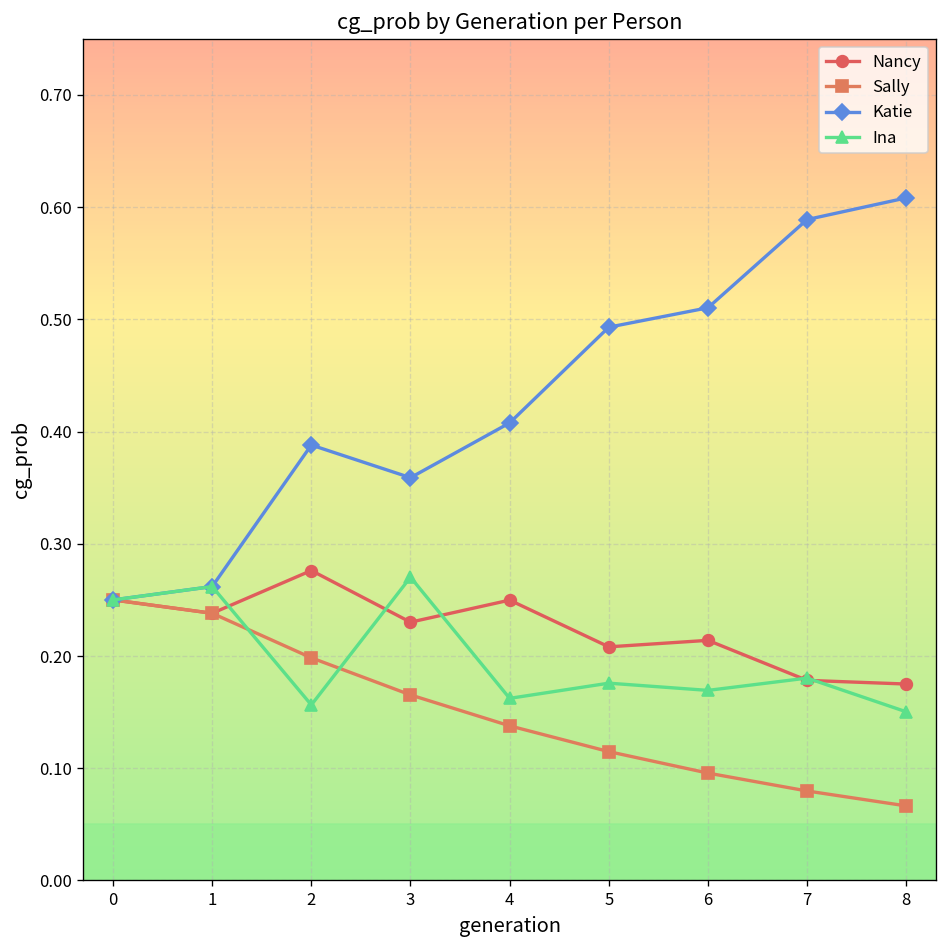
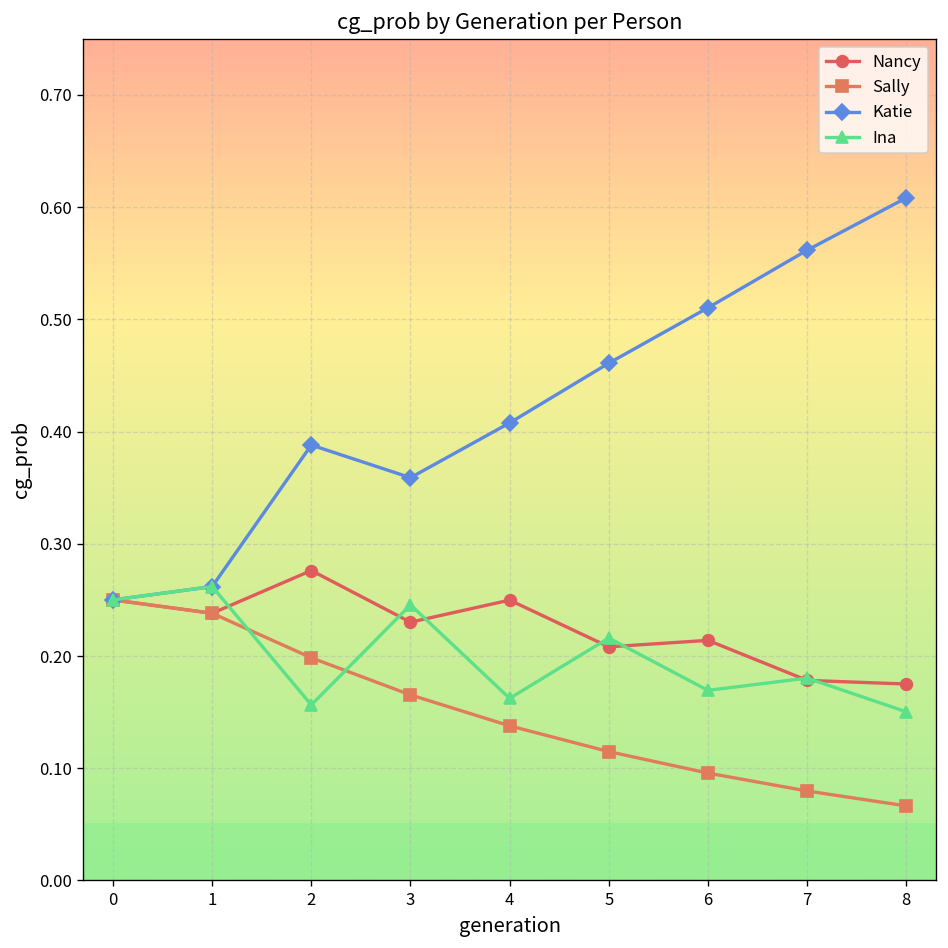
  {
    "Katie": {
      "2": 0.39,
      "3": 0.36,
      "4": 0.41,
-     "5": 0.49,
+     "5": 0.46,
      "6": 0.51,
-     "7": 0.59,
+     "7": 0.56,
      "8": 0.61
    },
    "Ina": {
      "2": 0.16,
-     "3": 0.27,
+     "3": 0.25,
      "4": 0.16,
-     "5": 0.18,
+     "5": 0.22,
      "6": 0.17,
      "8": 0.15
    }
  }
